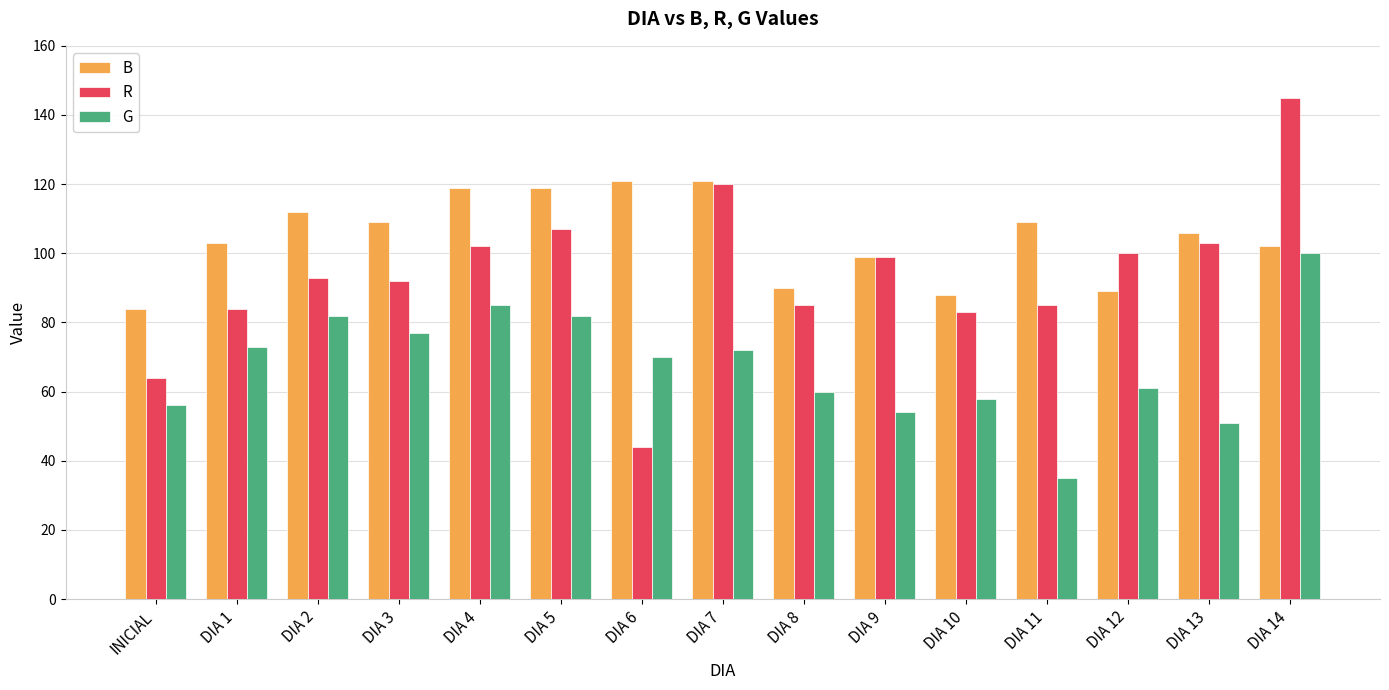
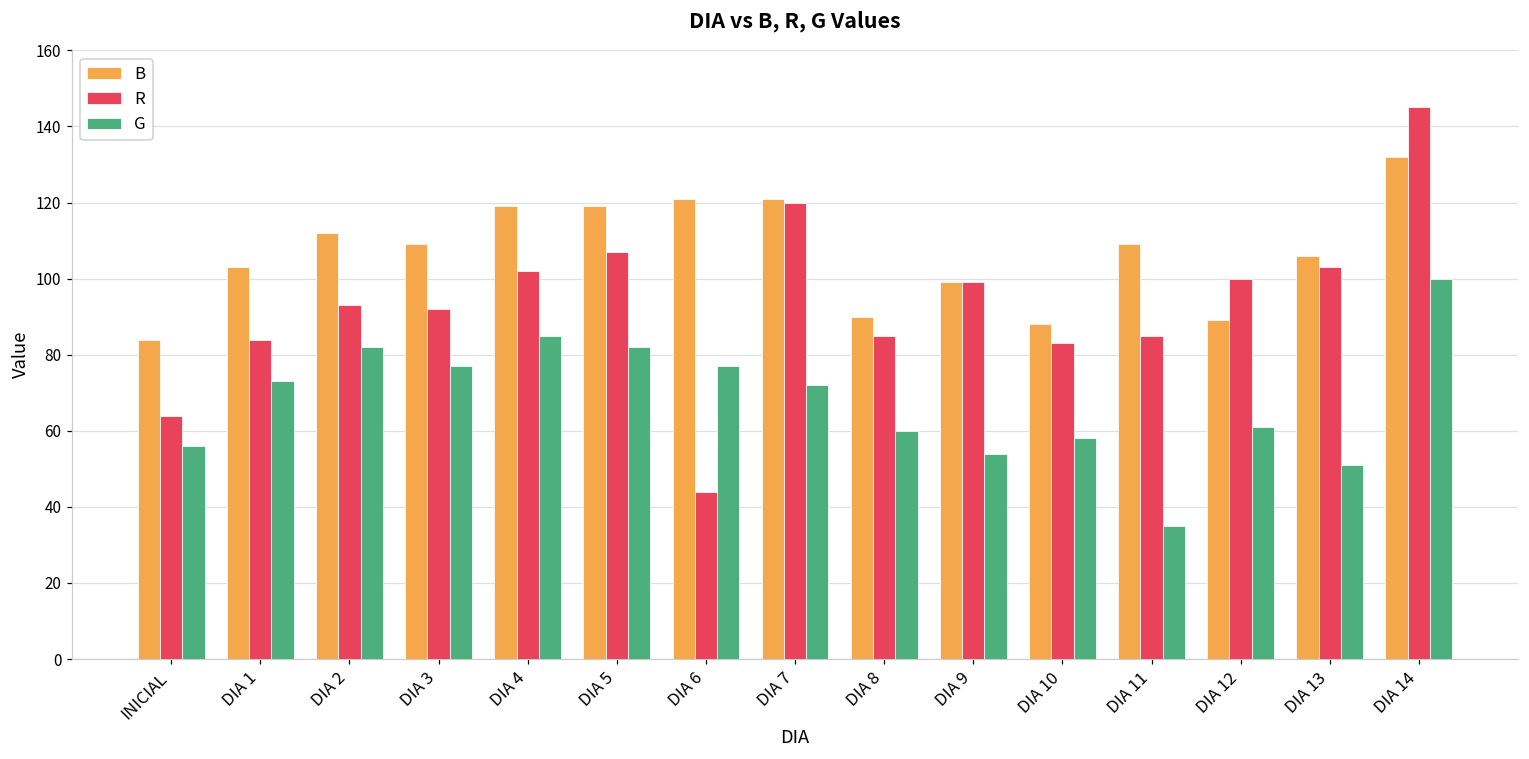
  {
    "B": {
      "INICIAL": 84,
      "DIA 1": 103,
      "DIA 2": 112,
      "DIA 3": 109,
      "DIA 4": 119,
      "DIA 5": 119,
      "DIA 6": 121,
      "DIA 7": 121,
      "DIA 8": 90,
      "DIA 9": 99,
      "DIA 10": 88,
      "DIA 11": 109,
      "DIA 12": 89,
      "DIA 13": 106,
-     "DIA 14": 102
+     "DIA 14": 132
    },
    "R": {
      "INICIAL": 64,
      "DIA 1": 84,
      "DIA 2": 93,
      "DIA 3": 92,
      "DIA 4": 102,
      "DIA 5": 107,
      "DIA 6": 44,
      "DIA 7": 120,
      "DIA 8": 85,
      "DIA 9": 99,
      "DIA 10": 83,
      "DIA 11": 85,
      "DIA 12": 100,
      "DIA 13": 103,
      "DIA 14": 145
    },
    "G": {
      "INICIAL": 56,
      "DIA 1": 73,
      "DIA 2": 82,
      "DIA 3": 77,
      "DIA 4": 85,
      "DIA 5": 82,
-     "DIA 6": 70,
+     "DIA 6": 77,
      "DIA 7": 72,
      "DIA 8": 60,
      "DIA 9": 54,
      "DIA 10": 58,
      "DIA 11": 35,
      "DIA 12": 61,
      "DIA 13": 51,
      "DIA 14": 100
    }
  }
